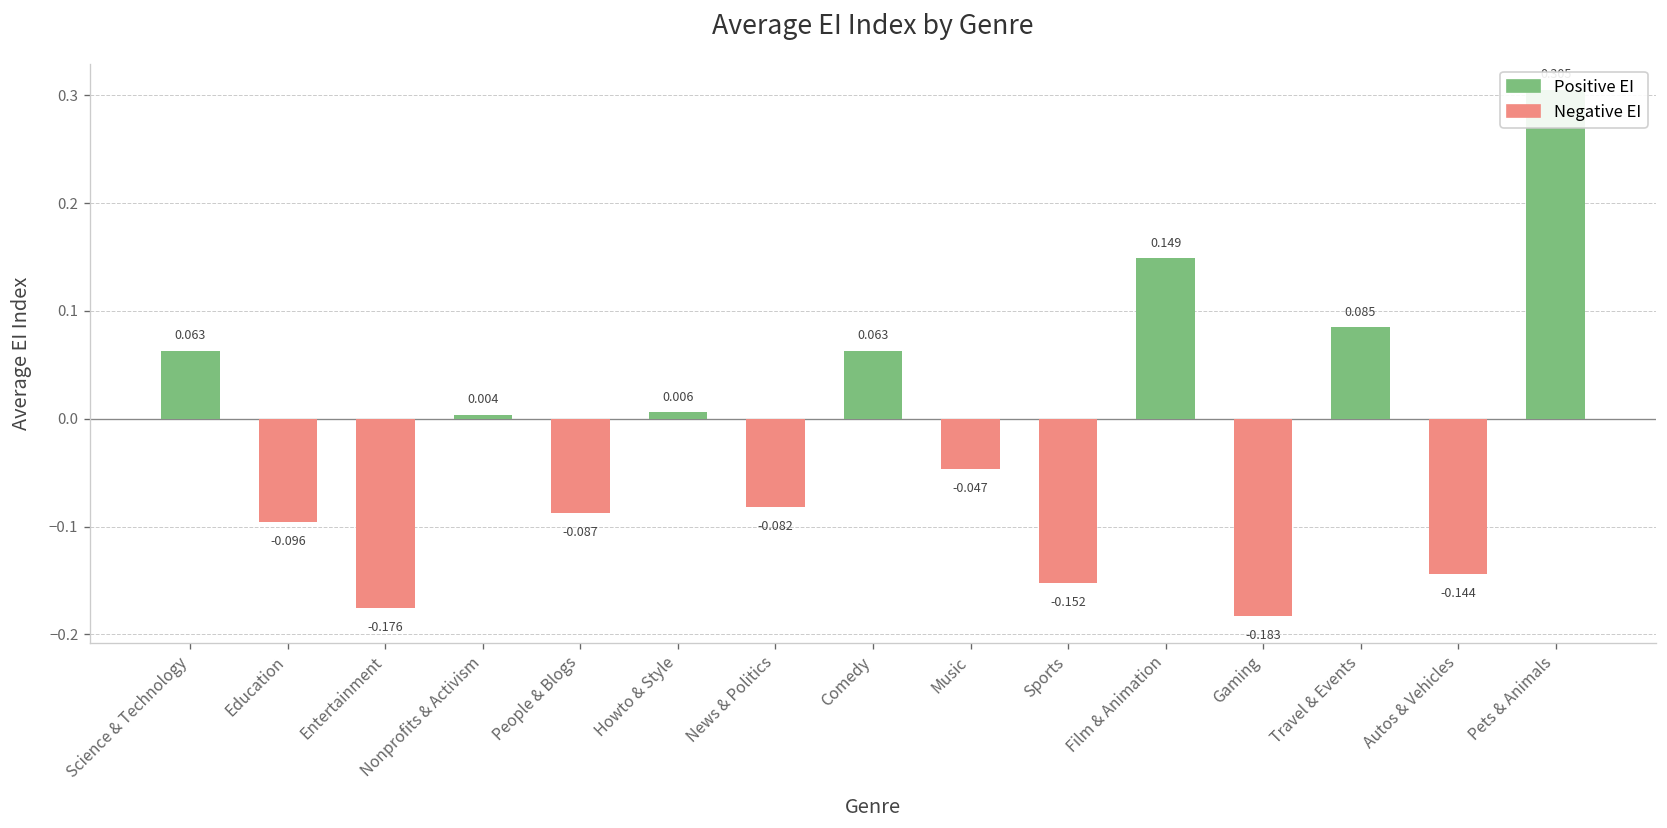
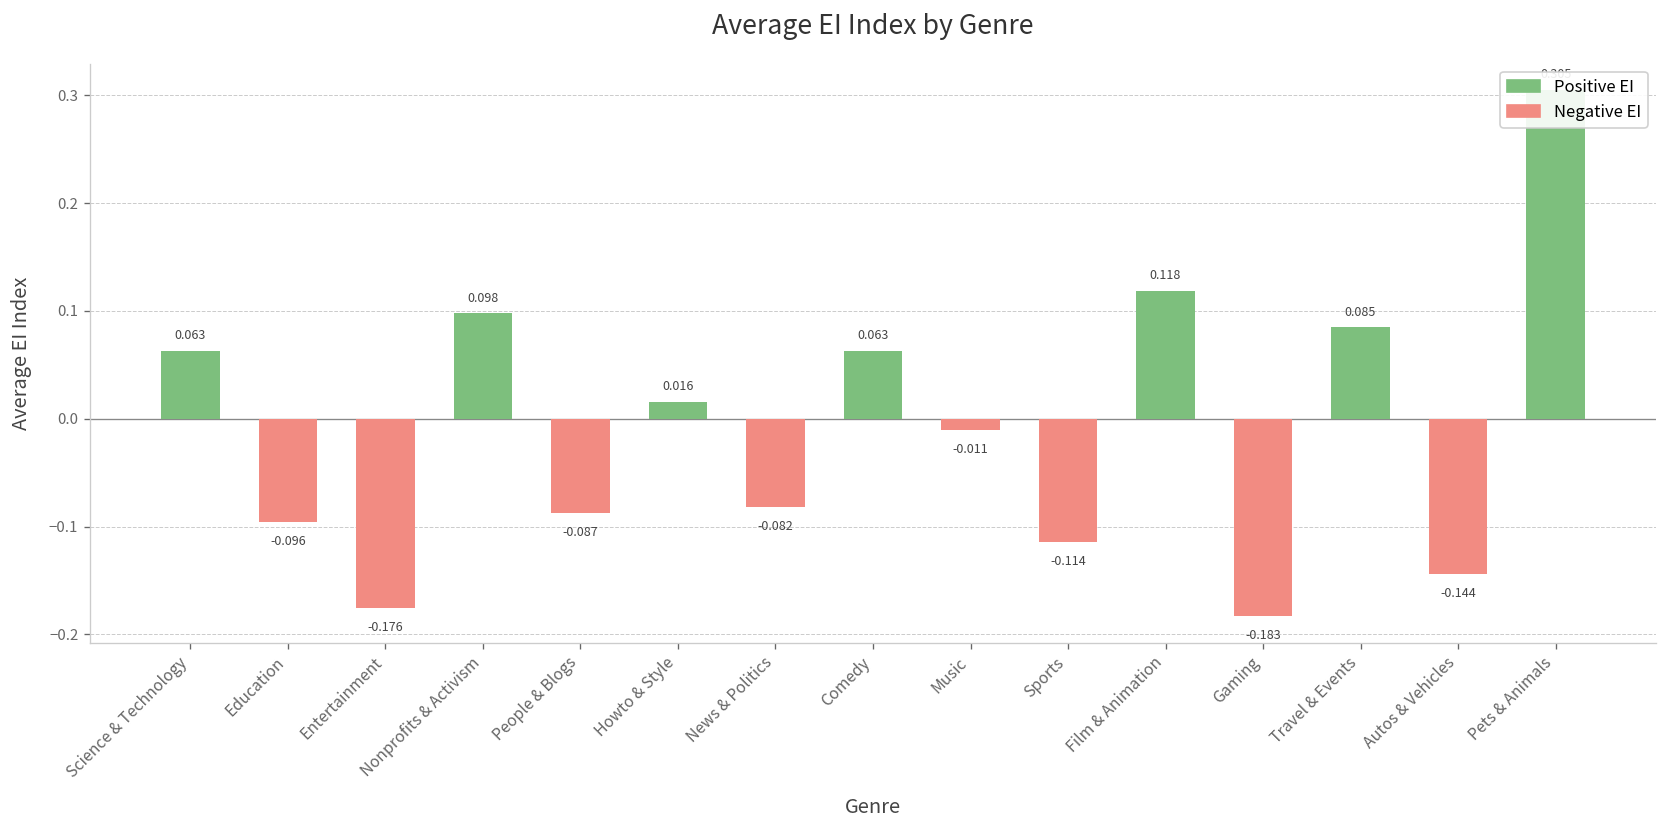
  {
    "Positive EI": {
      "Science & Technology": 0.063,
-     "Nonprofits & Activism": 0.004,
-     "Howto & Style": 0.006,
+     "Nonprofits & Activism": 0.098,
+     "Howto & Style": 0.016,
      "Comedy": 0.063,
-     "Film & Animation": 0.149,
+     "Film & Animation": 0.118,
      "Travel & Events": 0.085
    },
    "Negative EI": {
      "Education": -0.096,
      "Entertainment": -0.176,
      "People & Blogs": -0.087,
      "News & Politics": -0.082,
-     "Music": -0.047,
-     "Sports": -0.152,
+     "Music": -0.011,
+     "Sports": -0.114,
      "Gaming": -0.183,
      "Autos & Vehicles": -0.144
    }
  }
